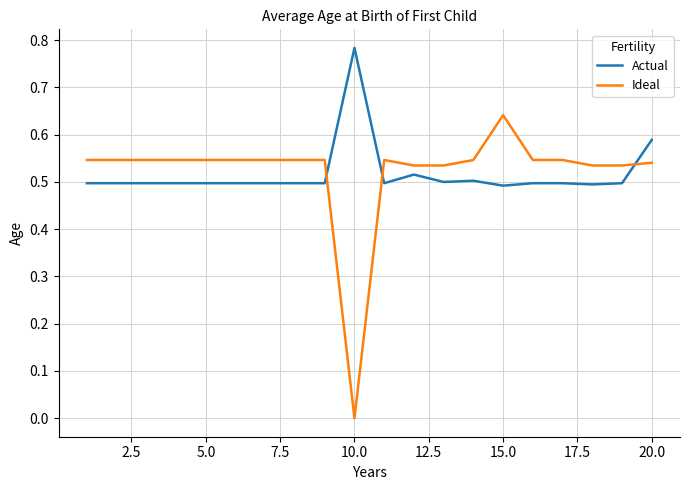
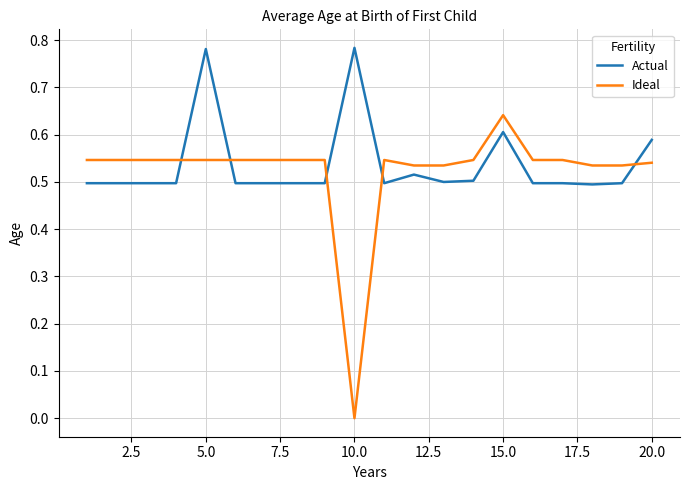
  {
    "Actual": {
-     "5.0": 0.50,
+     "5.0": 0.78,
      "10.0": 0.78,
-     "15.0": 0.49,
+     "15.0": 0.61,
      "20.0": 0.59
    },
    "Ideal": {
      "5.0": 0.55,
      "10.0": 0.00,
      "15.0": 0.64,
      "20.0": 0.54
    }
  }
